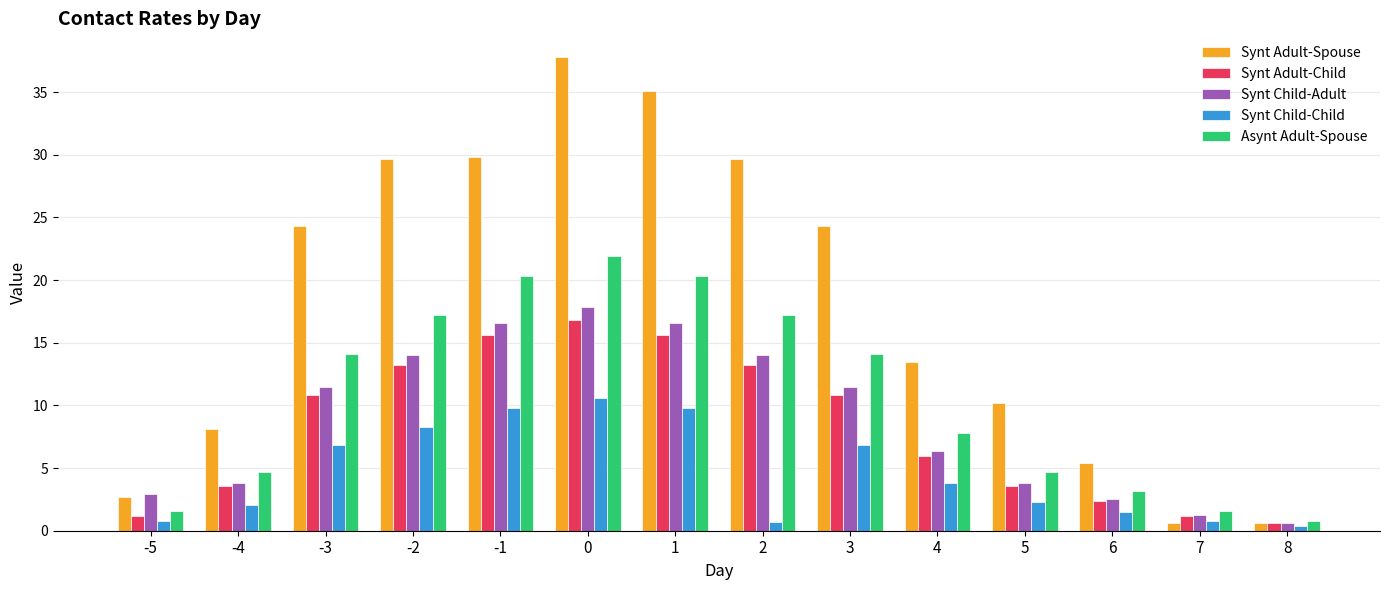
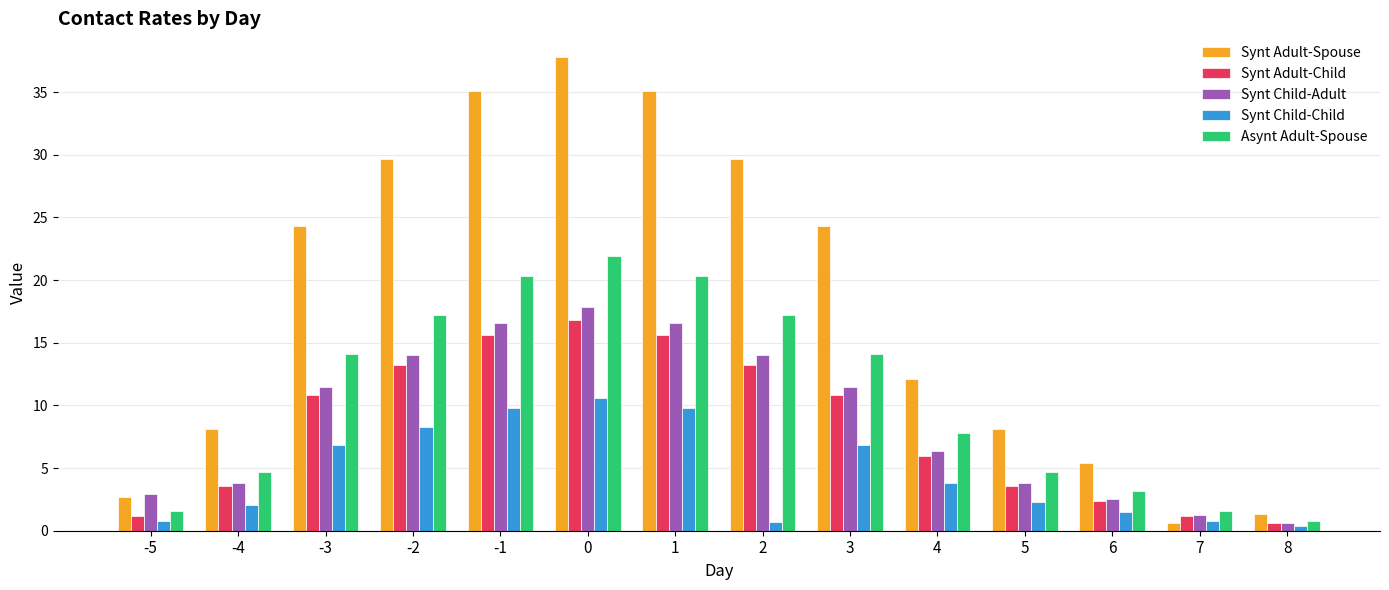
  {
    "Synt Adult-Spouse": {
      "-5": 2.7,
      "-4": 8.1,
      "-3": 24.3,
      "-2": 29.7,
-     "-1": 29.8,
+     "-1": 35.1,
      "0": 37.8,
      "1": 35.1,
      "2": 29.7,
      "3": 24.3,
-     "4": 13.5,
-     "5": 10.2,
+     "4": 12.1,
+     "5": 8.1,
      "6": 5.4,
      "7": 0.6,
-     "8": 0.7
+     "8": 1.4
    },
    "Synt Adult-Child": {
      "-5": 1.2,
      "-4": 3.6,
      "-3": 10.8,
      "-2": 13.2,
      "-1": 15.6,
      "0": 16.8,
      "1": 15.6,
      "2": 13.2,
      "3": 10.8,
      "4": 6.0,
      "5": 3.6,
      "6": 2.4,
      "7": 1.2,
      "8": 0.6
    },
    "Synt Child-Adult": {
      "-5": 2.9,
      "-4": 3.8,
      "-3": 11.5,
      "-2": 14.0,
      "-1": 16.6,
      "0": 17.8,
      "1": 16.6,
      "2": 14.0,
      "3": 11.5,
      "4": 6.4,
      "5": 3.8,
      "6": 2.5,
      "7": 1.3,
      "8": 0.6
    },
    "Synt Child-Child": {
      "-5": 0.8,
      "-4": 2.0,
      "-3": 6.8,
      "-2": 8.3,
      "-1": 9.8,
      "0": 10.6,
      "1": 9.8,
      "2": 0.7,
      "3": 6.8,
      "4": 3.8,
      "5": 2.3,
      "6": 1.5,
      "7": 0.8,
      "8": 0.4
    },
    "Asynt Adult-Spouse": {
      "-5": 1.6,
      "-4": 4.7,
      "-3": 14.1,
      "-2": 17.2,
      "-1": 20.4,
      "0": 21.9,
      "1": 20.4,
      "2": 17.2,
      "3": 14.1,
      "4": 7.8,
      "5": 4.7,
      "6": 3.1,
      "7": 1.6,
      "8": 0.8
    }
  }
